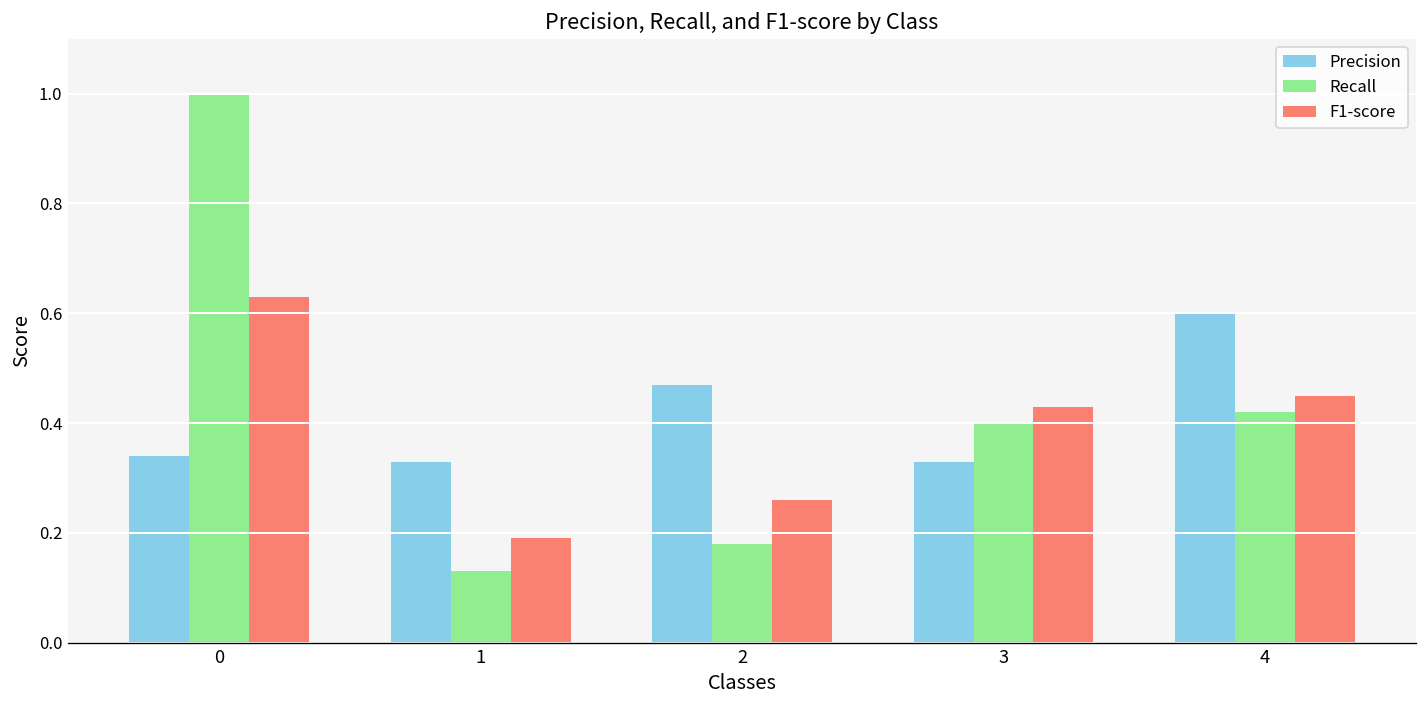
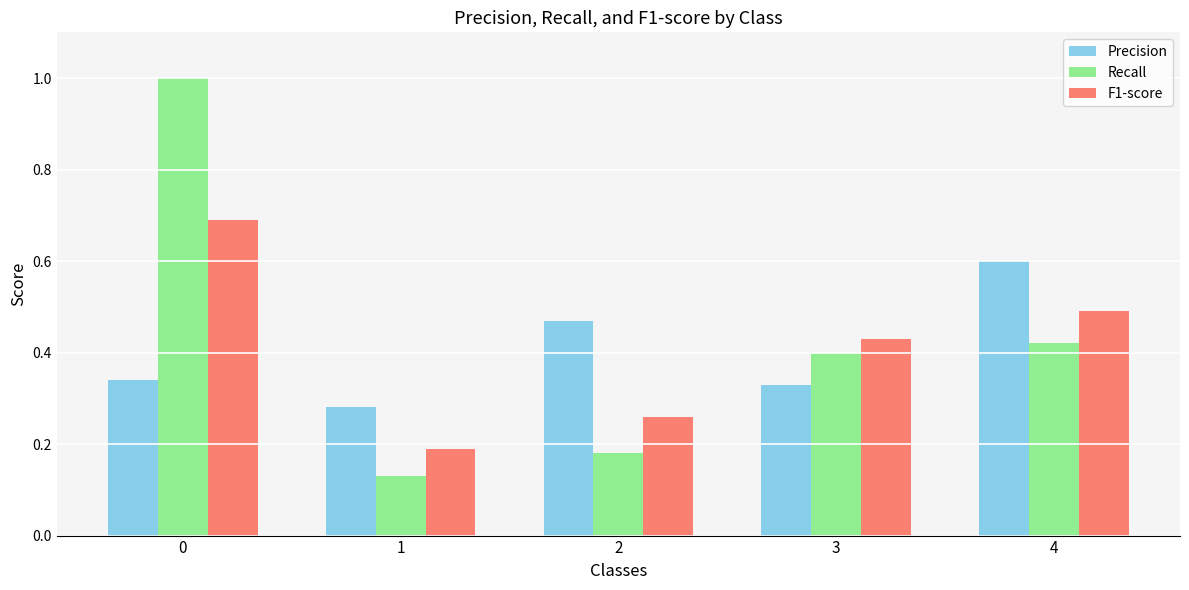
  {
    "Precision": {
      "0": 0.34,
-     "1": 0.33,
+     "1": 0.28,
      "2": 0.47,
      "3": 0.33,
      "4": 0.60
    },
    "Recall": {
      "0": 1.00,
      "1": 0.13,
      "2": 0.18,
      "3": 0.40,
      "4": 0.42
    },
    "F1-score": {
-     "0": 0.63,
+     "0": 0.69,
      "1": 0.19,
      "2": 0.26,
      "3": 0.43,
-     "4": 0.45
+     "4": 0.49
    }
  }
